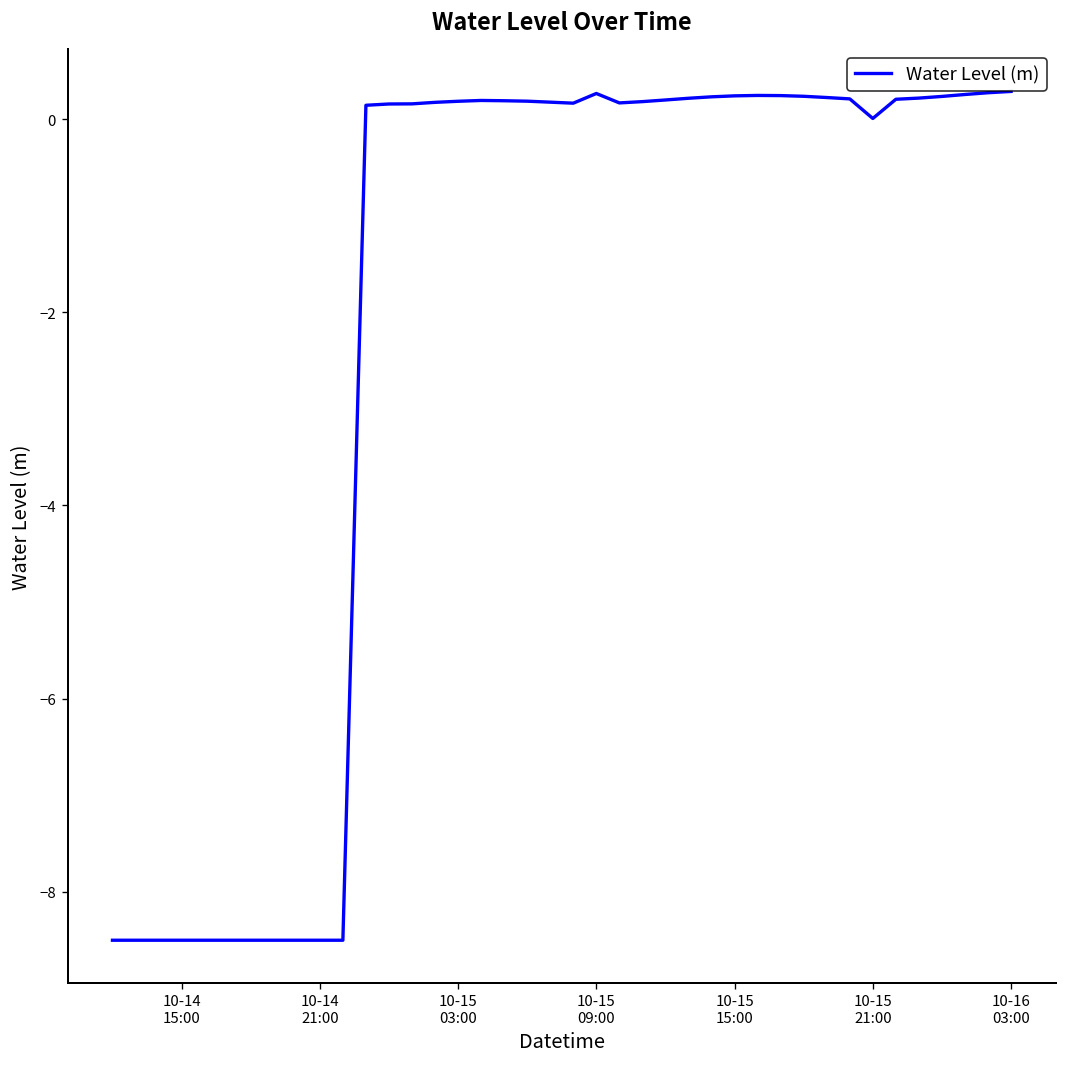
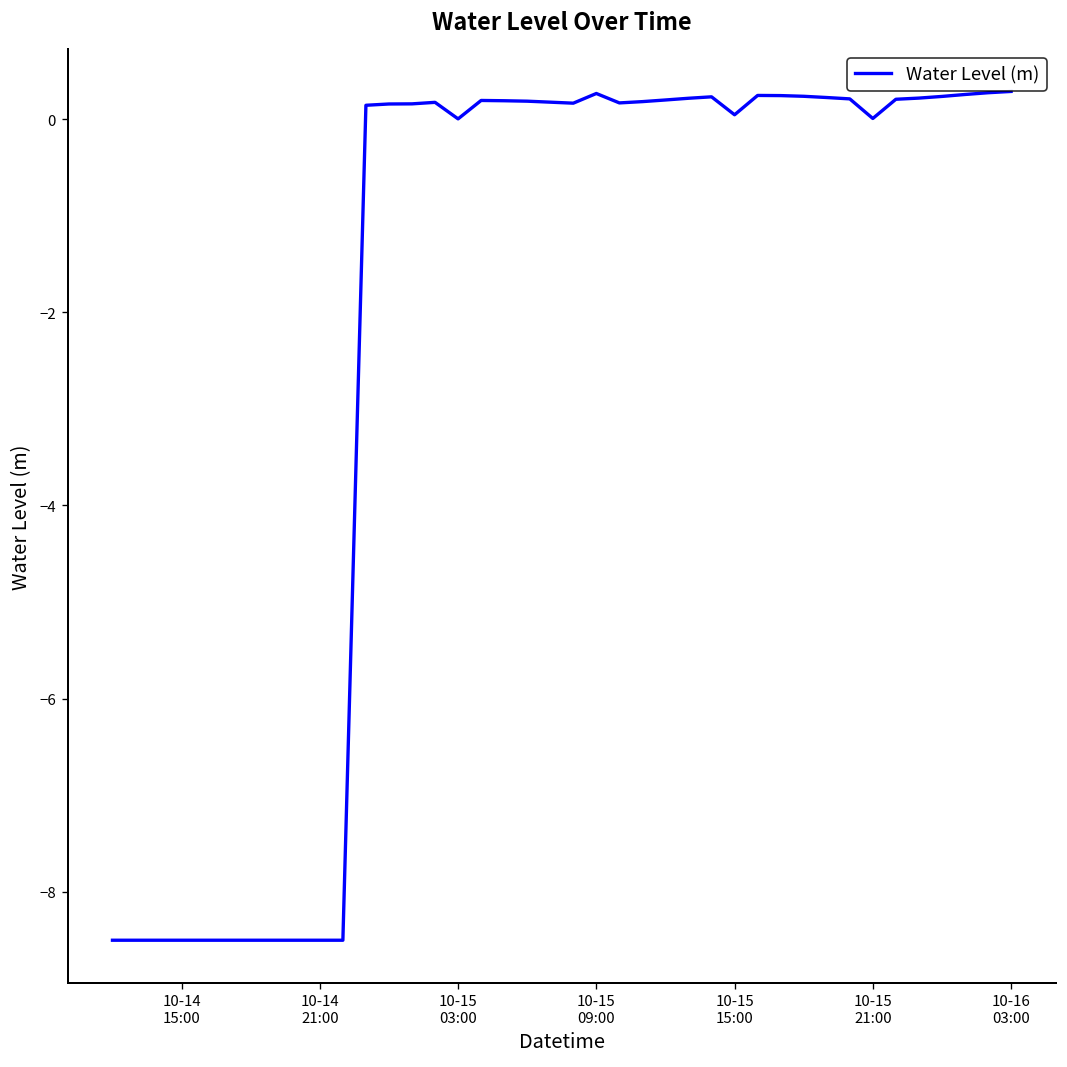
  {
    "10-14 15:00": -8.5,
    "10-14 21:00": -8.5,
-   "10-15 03:00": 0.2,
+   "10-15 03:00": 0.0,
    "10-15 09:00": 0.3,
-   "10-15 15:00": 0.2,
+   "10-15 15:00": 0.0,
    "10-15 21:00": 0.0
  }
